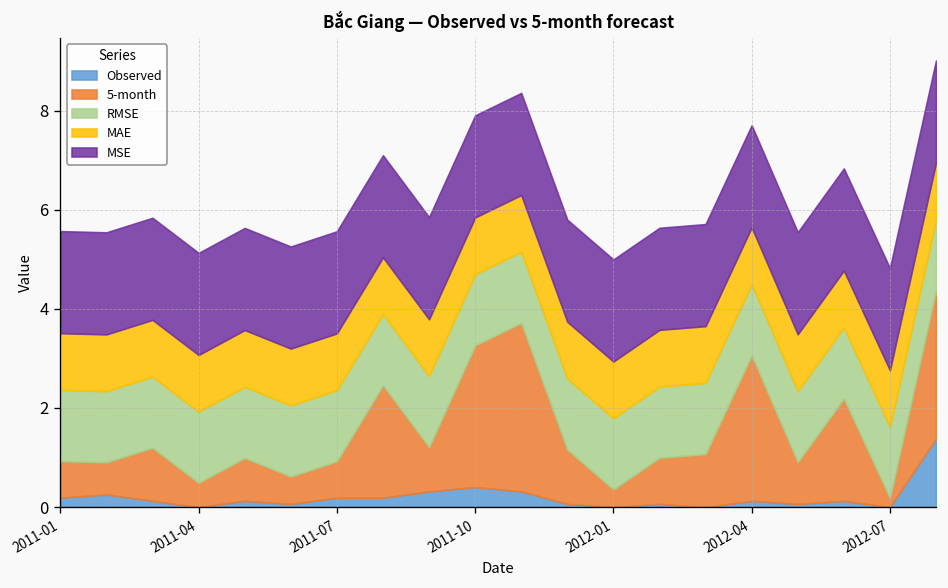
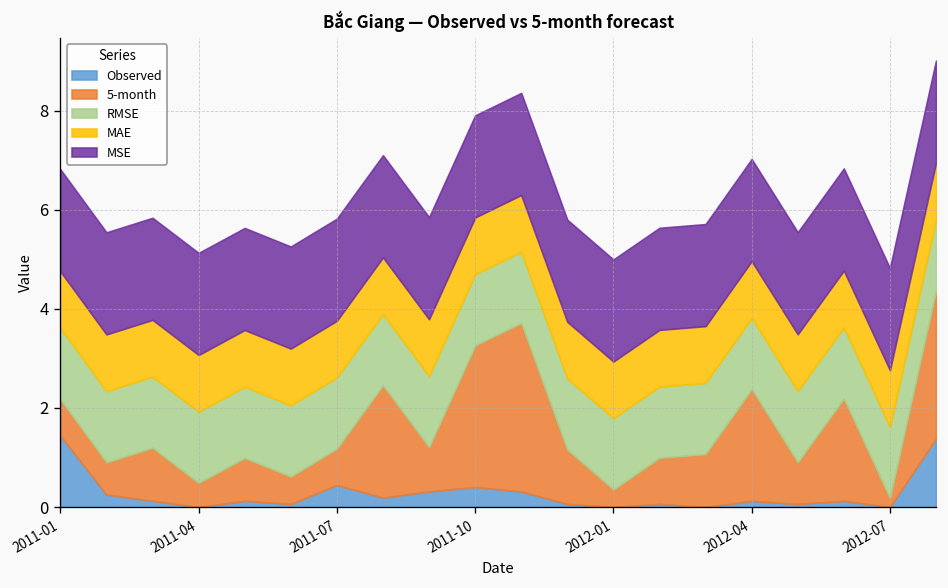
  {
    "Observed": {
-     "2011-01": 0.2,
+     "2011-01": 1.4,
      "2011-04": 0.0,
-     "2011-07": 0.2,
+     "2011-07": 0.4,
      "2011-10": 0.4,
      "2012-01": 0.0,
      "2012-04": 0.1,
      "2012-07": 0.0
    },
    "5-month": {
      "2011-01": 0.7,
      "2011-04": 0.5,
      "2011-07": 0.7,
      "2011-10": 2.9,
      "2012-01": 0.4,
-     "2012-04": 2.9,
+     "2012-04": 2.3,
      "2012-07": 0.2
    },
    "RMSE": {
      "2011-01": 1.4,
      "2011-04": 1.4,
      "2011-07": 1.4,
      "2011-10": 1.4,
      "2012-01": 1.4,
      "2012-04": 1.4,
      "2012-07": 1.4
    },
    "MAE": {
      "2011-01": 1.1,
      "2011-04": 1.1,
      "2011-07": 1.1,
      "2011-10": 1.1,
      "2012-01": 1.1,
      "2012-04": 1.1,
      "2012-07": 1.1
    },
    "MSE": {
      "2011-01": 2.1,
      "2011-04": 2.1,
      "2011-07": 2.1,
      "2011-10": 2.1,
      "2012-01": 2.1,
      "2012-04": 2.1,
      "2012-07": 2.1
    }
  }
